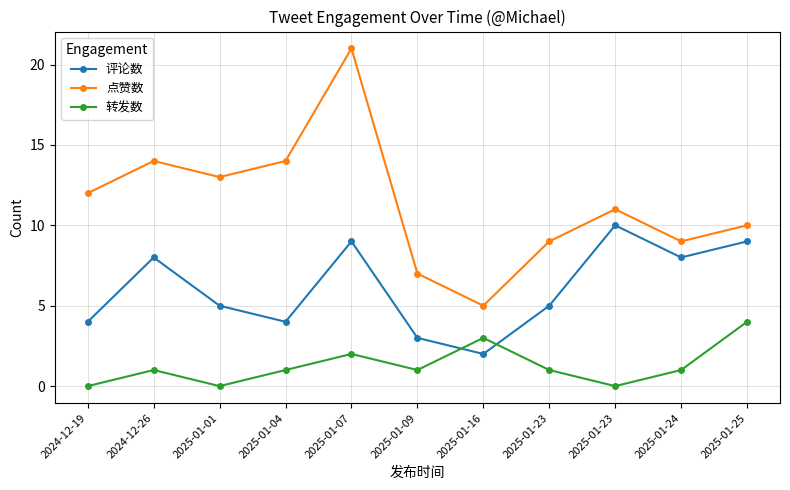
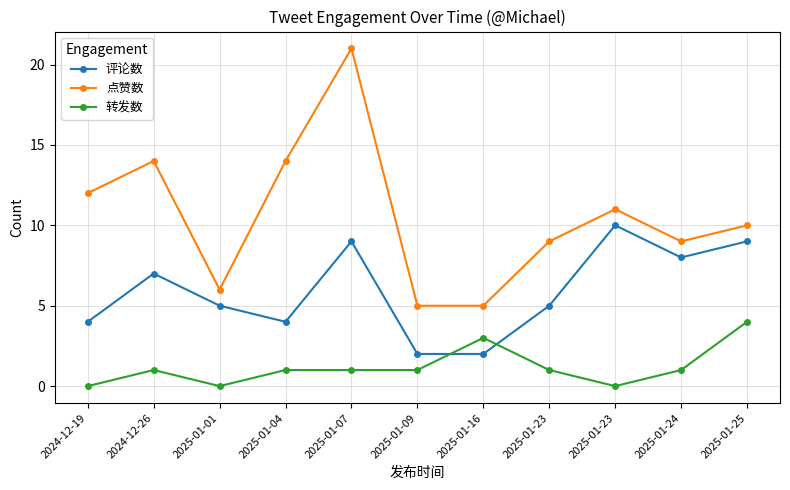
  {
    "评论数": {
      "2024-12-19": 4,
-     "2024-12-26": 8,
+     "2024-12-26": 7,
      "2025-01-01": 5,
      "2025-01-04": 4,
      "2025-01-07": 9,
-     "2025-01-09": 3,
+     "2025-01-09": 2,
      "2025-01-16": 2,
      "2025-01-24": 8,
      "2025-01-25": 9
    },
    "点赞数": {
      "2024-12-19": 12,
      "2024-12-26": 14,
-     "2025-01-01": 13,
+     "2025-01-01": 6,
      "2025-01-04": 14,
      "2025-01-07": 21,
-     "2025-01-09": 7,
+     "2025-01-09": 5,
      "2025-01-16": 5,
      "2025-01-24": 9,
      "2025-01-25": 10
    },
    "转发数": {
      "2024-12-19": 0,
      "2024-12-26": 1,
      "2025-01-01": 0,
      "2025-01-04": 1,
-     "2025-01-07": 2,
+     "2025-01-07": 1,
      "2025-01-09": 1,
      "2025-01-16": 3,
      "2025-01-24": 1,
      "2025-01-25": 4
    }
  }
